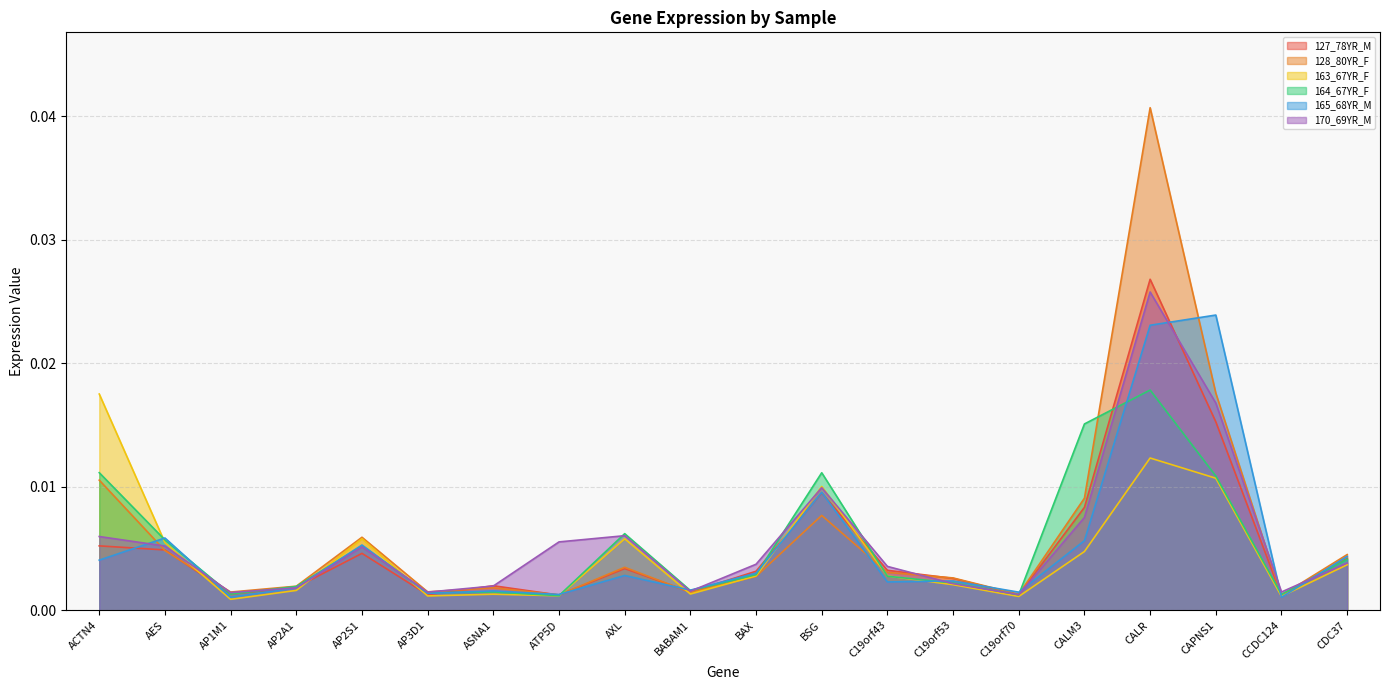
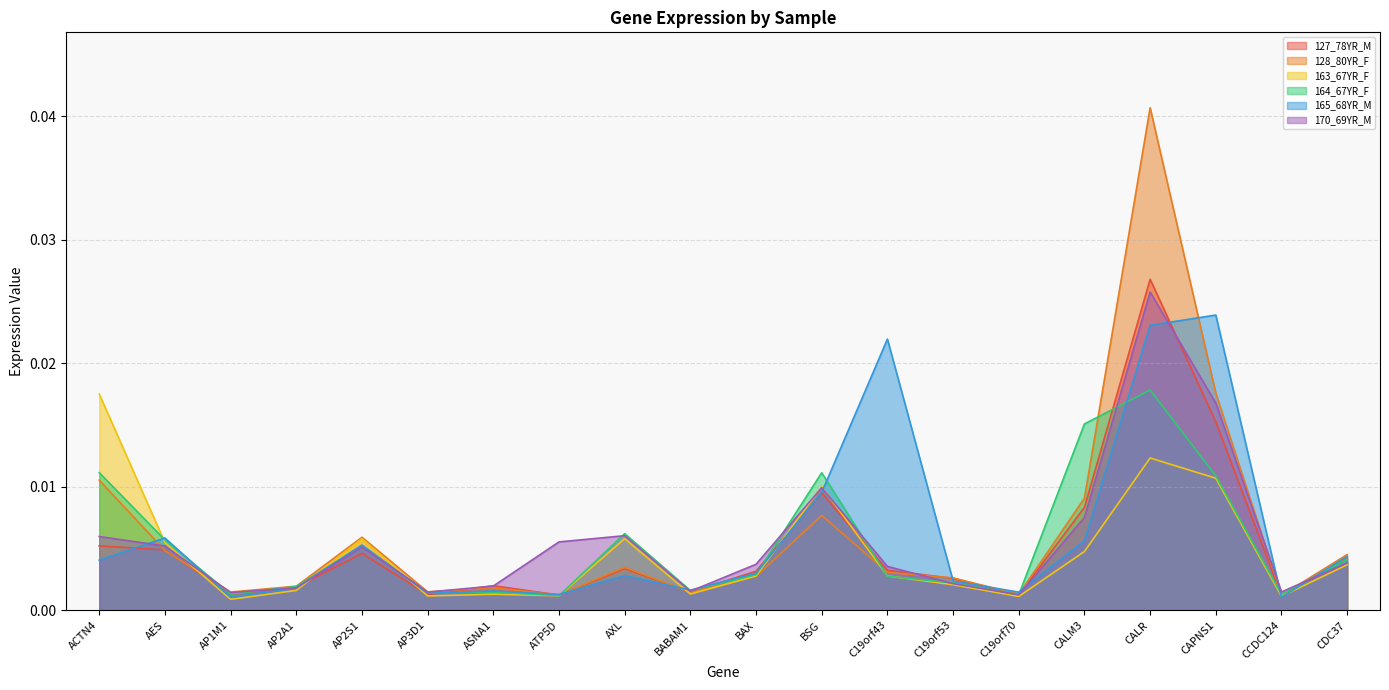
  {
    "164_67YR_F": {
      "ACTN4": 0.0111,
      "BSG": 0.0111,
      "CALM3": 0.0151,
      "CALR": 0.0178
    },
    "165_68YR_M": {
      "ACTN4": 0.0041,
      "AXL": 0.0028,
-     "C19orf43": 0.0023,
+     "C19orf43": 0.0220,
      "CALM3": 0.0056,
      "CALR": 0.0231,
      "CAPNS1": 0.0239
    },
    "170_69YR_M": {
      "ACTN4": 0.0060,
      "AES": 0.0052,
      "ATP5D": 0.0055,
      "BAX": 0.0037,
      "C19orf43": 0.0035,
      "CALM3": 0.0075,
      "CALR": 0.0258,
      "CAPNS1": 0.0168
    }
  }
